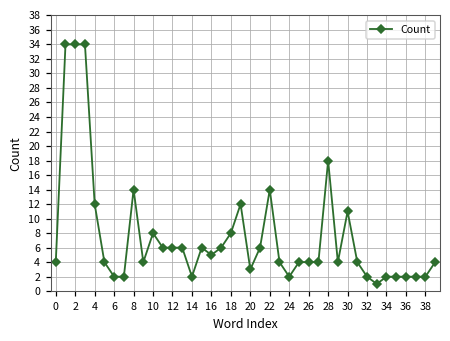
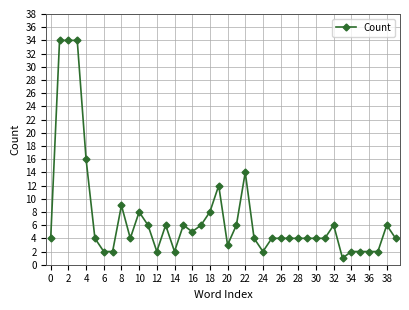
  {
    "0": 4,
    "2": 34,
-   "4": 12,
+   "4": 16,
    "6": 2,
-   "8": 14,
+   "8": 9,
    "10": 8,
-   "12": 6,
+   "12": 2,
    "14": 2,
    "16": 5,
    "18": 8,
    "20": 3,
    "22": 14,
    "24": 2,
    "26": 4,
-   "28": 18,
-   "30": 11,
-   "32": 2,
+   "28": 4,
+   "30": 4,
+   "32": 6,
    "34": 2,
    "36": 2,
-   "38": 2
+   "38": 6
  }
